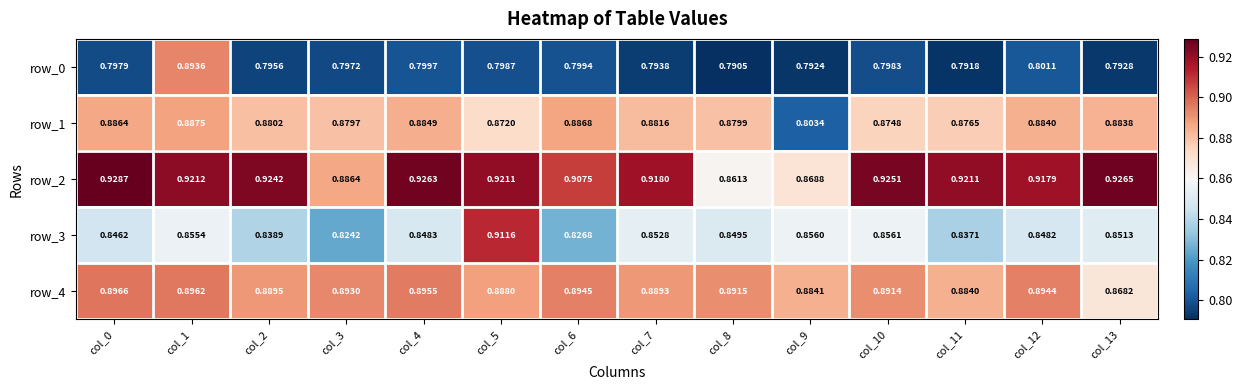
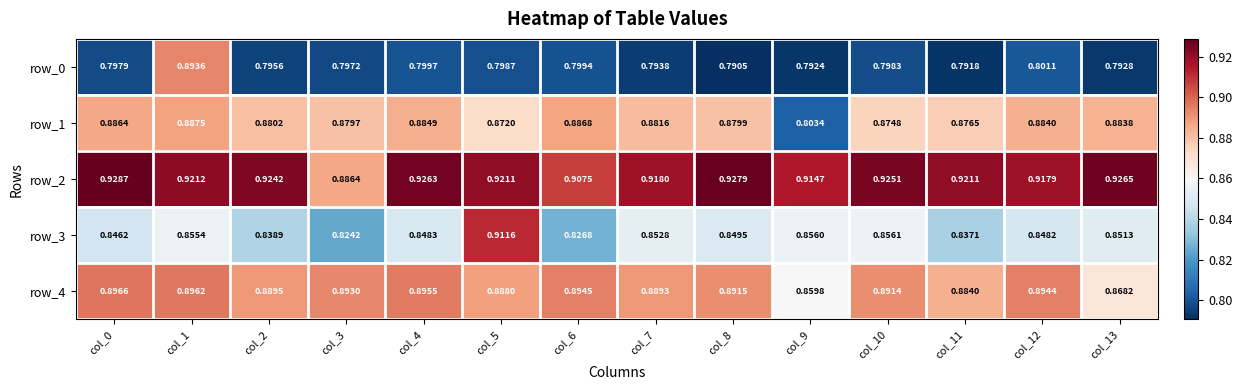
  {
    "row_0": {
      "col_0": 0.7979,
      "col_1": 0.8936,
      "col_2": 0.7956,
      "col_3": 0.7972,
      "col_4": 0.7997,
      "col_5": 0.7987,
      "col_6": 0.7994,
      "col_7": 0.7938,
      "col_8": 0.7905,
      "col_9": 0.7924,
      "col_10": 0.7983,
      "col_11": 0.7918,
      "col_12": 0.8011,
      "col_13": 0.7928
    },
    "row_1": {
      "col_0": 0.8864,
      "col_1": 0.8875,
      "col_2": 0.8802,
      "col_3": 0.8797,
      "col_4": 0.8849,
      "col_5": 0.8720,
      "col_6": 0.8868,
      "col_7": 0.8816,
      "col_8": 0.8799,
      "col_9": 0.8034,
      "col_10": 0.8748,
      "col_11": 0.8765,
      "col_12": 0.8840,
      "col_13": 0.8838
    },
    "row_2": {
      "col_0": 0.9287,
      "col_1": 0.9212,
      "col_2": 0.9242,
      "col_3": 0.8864,
      "col_4": 0.9263,
      "col_5": 0.9211,
      "col_6": 0.9075,
      "col_7": 0.9180,
-     "col_8": 0.8613,
-     "col_9": 0.8688,
+     "col_8": 0.9279,
+     "col_9": 0.9147,
      "col_10": 0.9251,
      "col_11": 0.9211,
      "col_12": 0.9179,
      "col_13": 0.9265
    },
    "row_3": {
      "col_0": 0.8462,
      "col_1": 0.8554,
      "col_2": 0.8389,
      "col_3": 0.8242,
      "col_4": 0.8483,
      "col_5": 0.9116,
      "col_6": 0.8268,
      "col_7": 0.8528,
      "col_8": 0.8495,
      "col_9": 0.8560,
      "col_10": 0.8561,
      "col_11": 0.8371,
      "col_12": 0.8482,
      "col_13": 0.8513
    },
    "row_4": {
      "col_0": 0.8966,
      "col_1": 0.8962,
      "col_2": 0.8895,
      "col_3": 0.8930,
      "col_4": 0.8955,
      "col_5": 0.8880,
      "col_6": 0.8945,
      "col_7": 0.8893,
      "col_8": 0.8915,
-     "col_9": 0.8841,
+     "col_9": 0.8598,
      "col_10": 0.8914,
      "col_11": 0.8840,
      "col_12": 0.8944,
      "col_13": 0.8682
    }
  }
